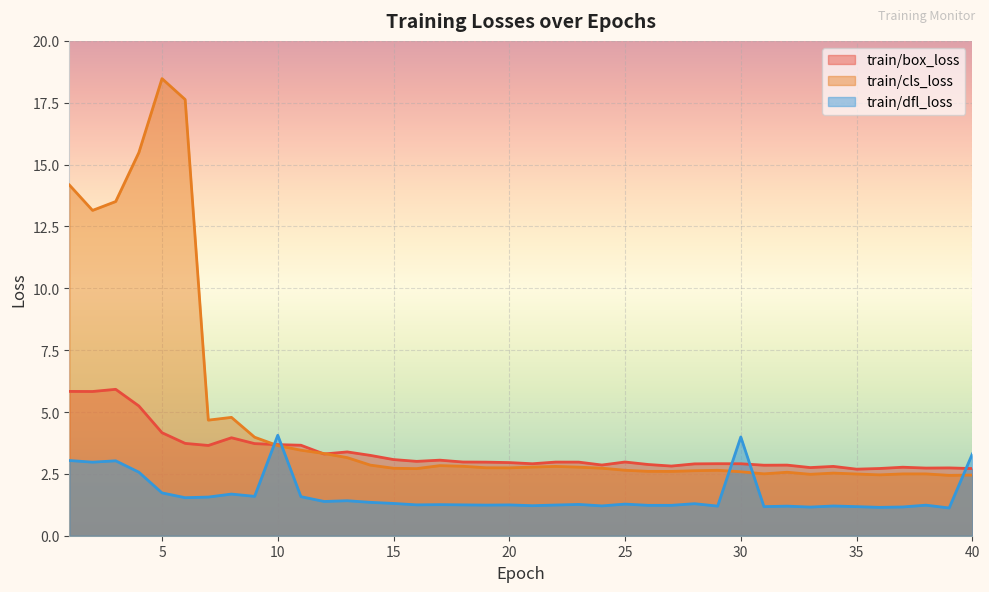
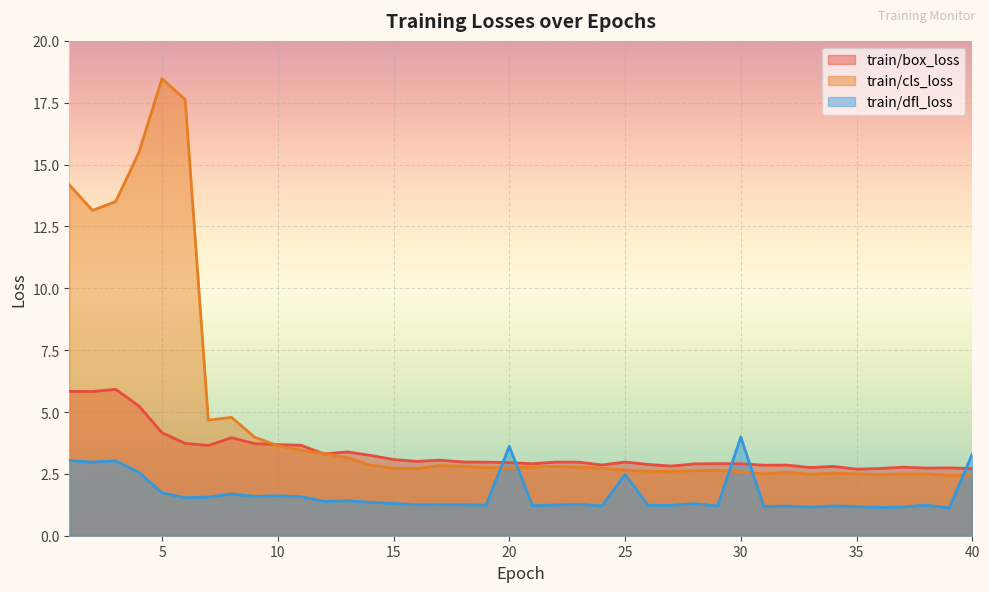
  {
    "train/dfl_loss": {
      "5": 1.7,
-     "10": 4.1,
+     "10": 1.6,
      "15": 1.3,
-     "20": 1.2,
-     "25": 1.3,
+     "20": 3.6,
+     "25": 2.5,
      "30": 4.0,
      "35": 1.2,
      "40": 3.3
    }
  }
